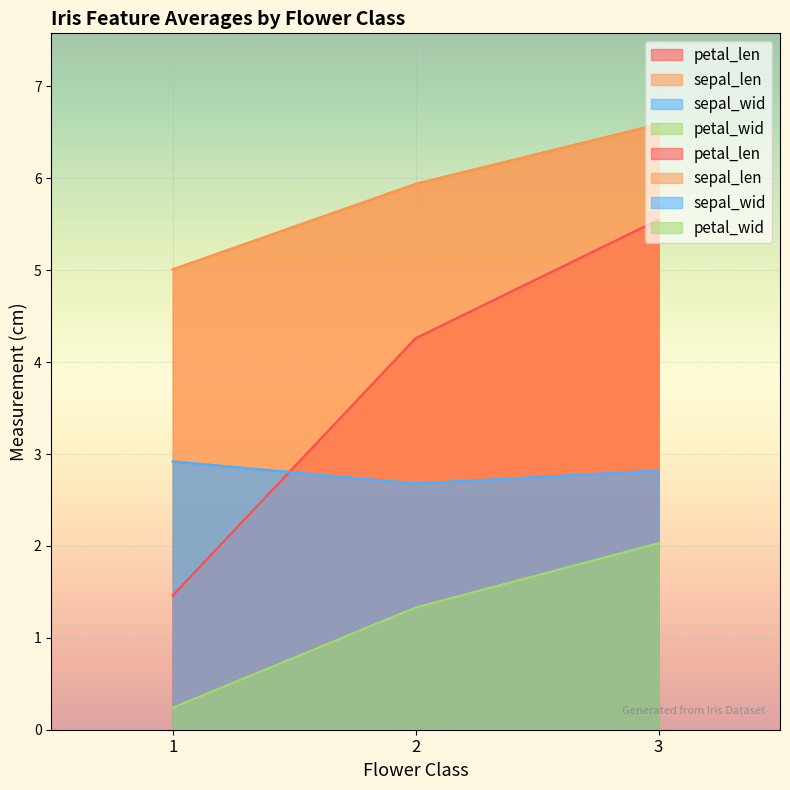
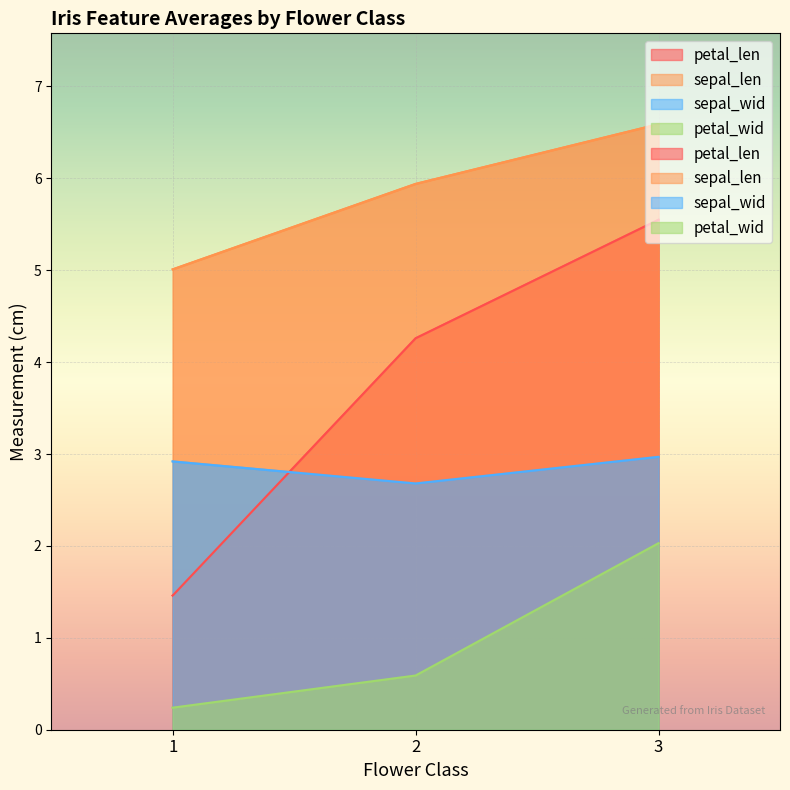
  {
    "sepal_wid": {
      "1": 2.9,
      "2": 2.7,
-     "3": 2.8
+     "3": 3.0
    },
    "petal_wid": {
      "1": 0.2,
-     "2": 1.3,
+     "2": 0.6,
      "3": 2.0
    }
  }
